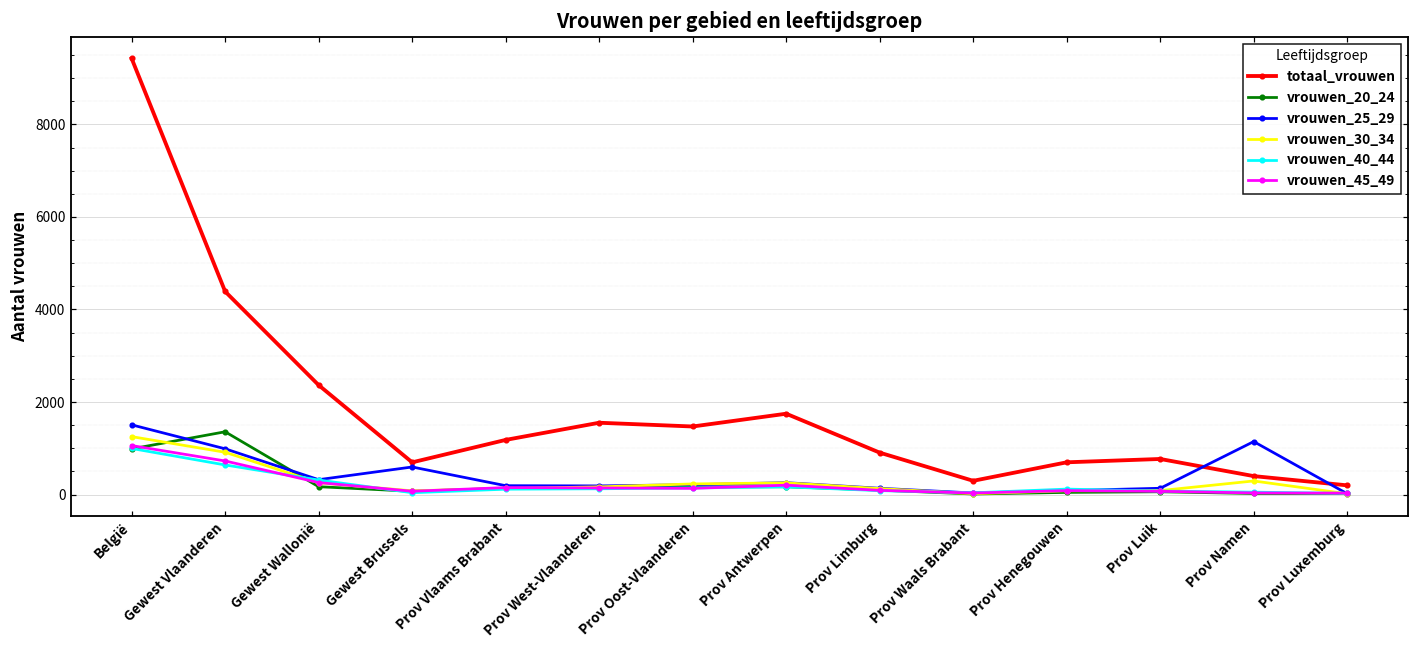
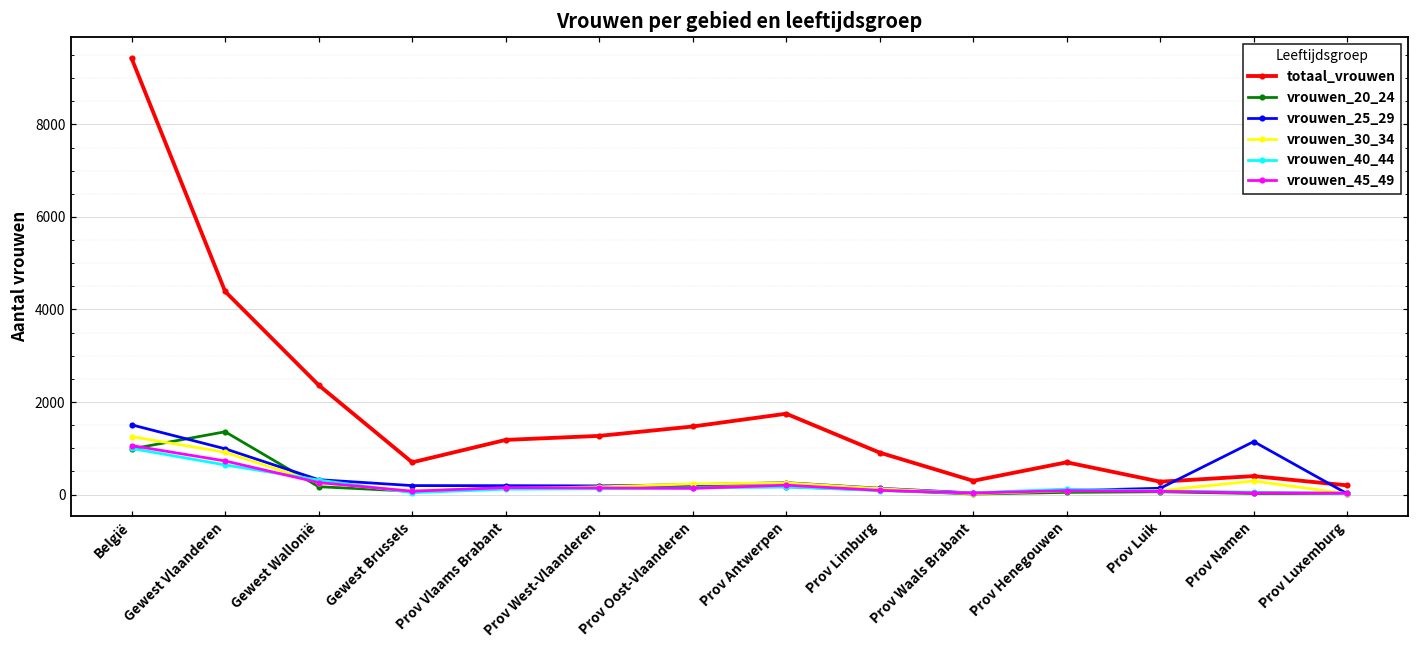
  {
    "totaal_vrouwen": {
      "België": 9400,
      "Gewest Vlaanderen": 4400,
      "Gewest Wallonië": 2400,
      "Gewest Brussels": 700,
      "Prov Vlaams Brabant": 1200,
-     "Prov West-Vlaanderen": 1600,
+     "Prov West-Vlaanderen": 1300,
      "Prov Oost-Vlaanderen": 1500,
      "Prov Antwerpen": 1700,
      "Prov Limburg": 900,
      "Prov Waals Brabant": 300,
      "Prov Henegouwen": 700,
-     "Prov Luik": 800,
+     "Prov Luik": 300,
      "Prov Namen": 400,
      "Prov Luxemburg": 200
    },
    "vrouwen_20_24": {
      "Gewest Vlaanderen": 1400,
      "Gewest Wallonië": 200
    },
    "vrouwen_25_29": {
      "België": 1500,
      "Gewest Vlaanderen": 1000,
-     "Gewest Brussels": 600,
+     "Gewest Brussels": 200,
      "Prov Namen": 1100
    },
    "vrouwen_30_34": {
      "België": 1300,
      "Gewest Vlaanderen": 900,
      "Prov Namen": 300
    },
    "vrouwen_40_44": {
      "Gewest Vlaanderen": 600
    },
    "vrouwen_45_49": {
      "België": 1100,
      "Gewest Vlaanderen": 700
    }
  }
